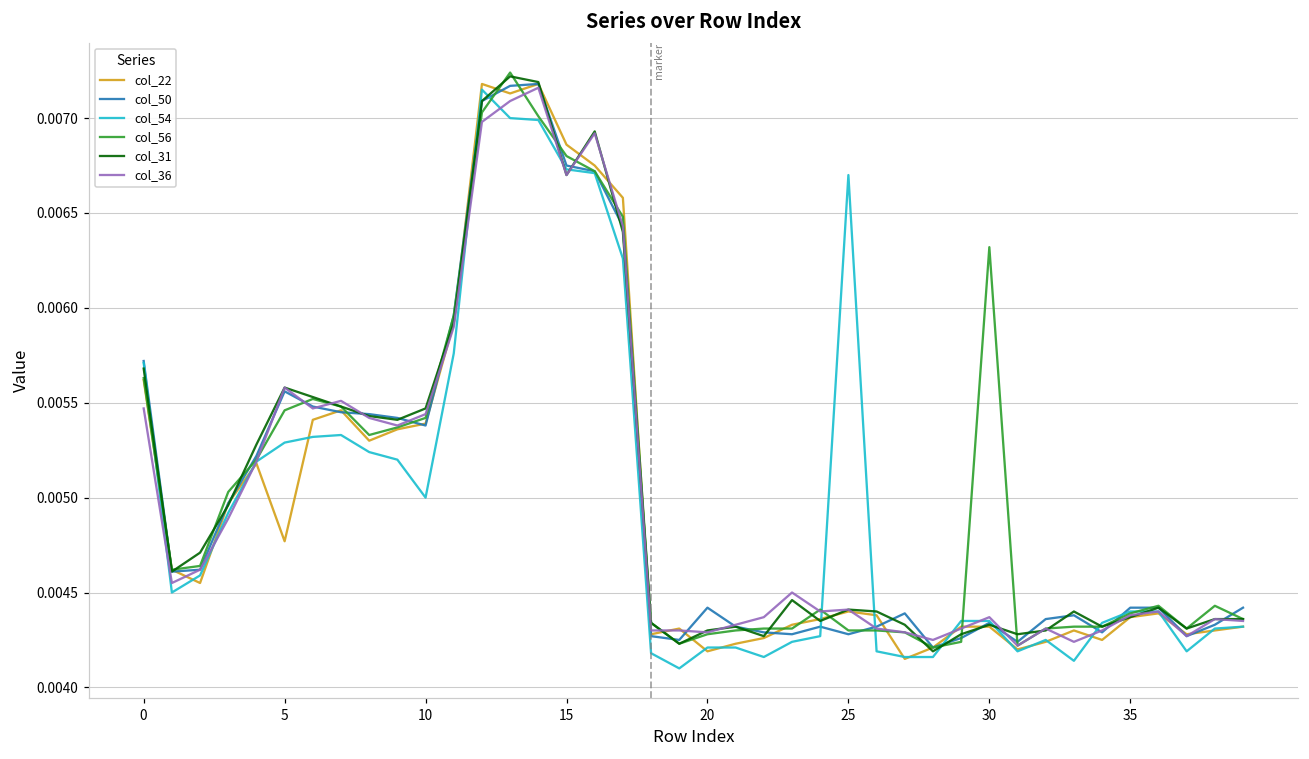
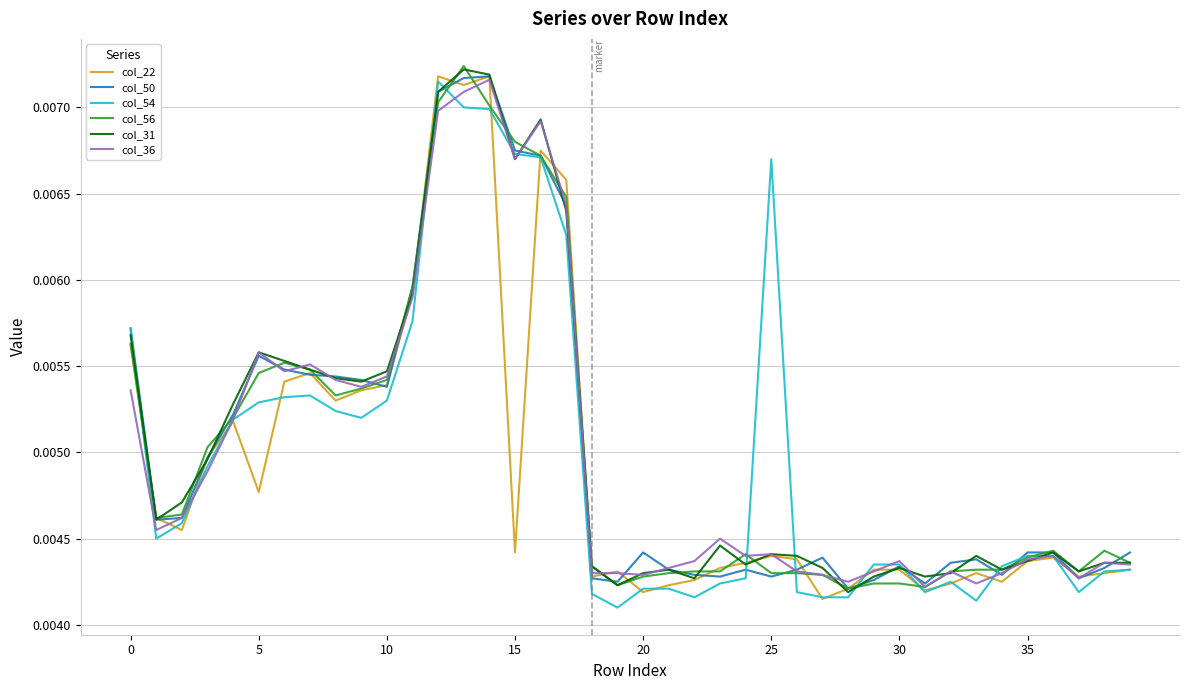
  {
    "col_22": {
      "5": 0.00477,
-     "15": 0.00686,
+     "15": 0.00442,
      "20": 0.00419
    },
    "col_50": {
      "5": 0.00556,
      "15": 0.00675,
      "20": 0.00442,
      "25": 0.00428,
      "35": 0.00442
    },
    "col_54": {
      "5": 0.0053,
-     "10": 0.0050,
+     "10": 0.0053,
      "15": 0.00673,
      "20": 0.0042,
      "25": 0.0067
    },
    "col_56": {
      "5": 0.00546,
      "10": 0.00542,
      "15": 0.00680,
      "25": 0.00430,
-     "30": 0.00632
+     "30": 0.00424
    },
    "col_31": {
      "0": 0.00568,
      "10": 0.00547
    },
    "col_36": {
-     "0": 0.00547,
+     "0": 0.00536,
      "10": 0.00544,
      "30": 0.00437
    }
  }
